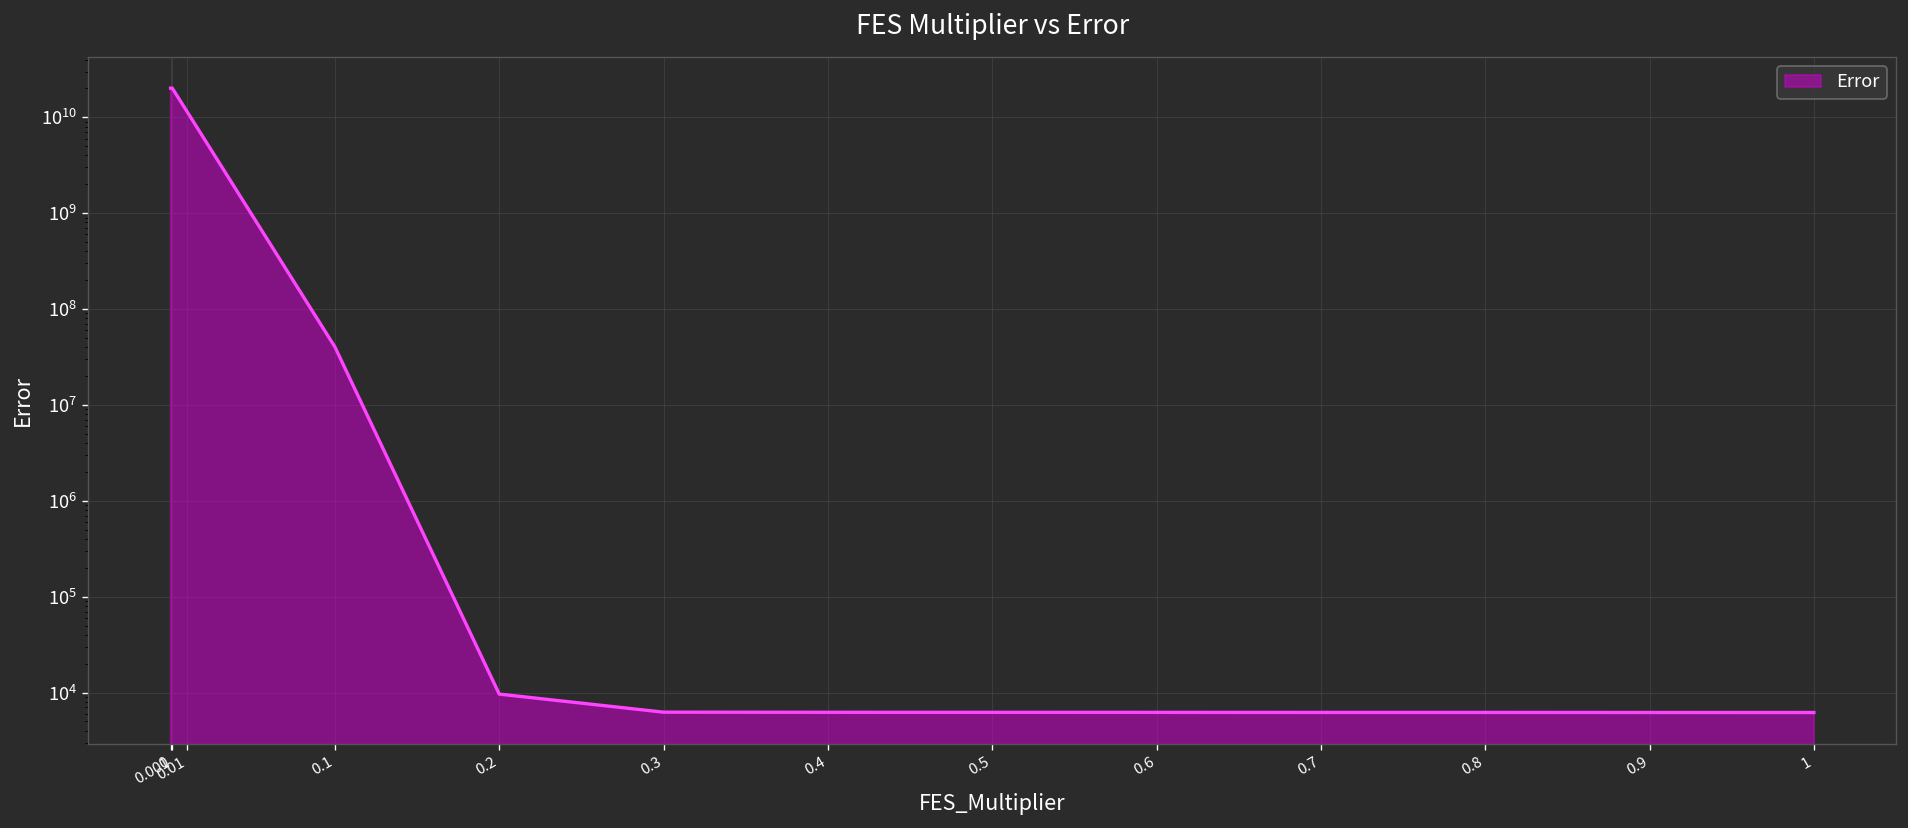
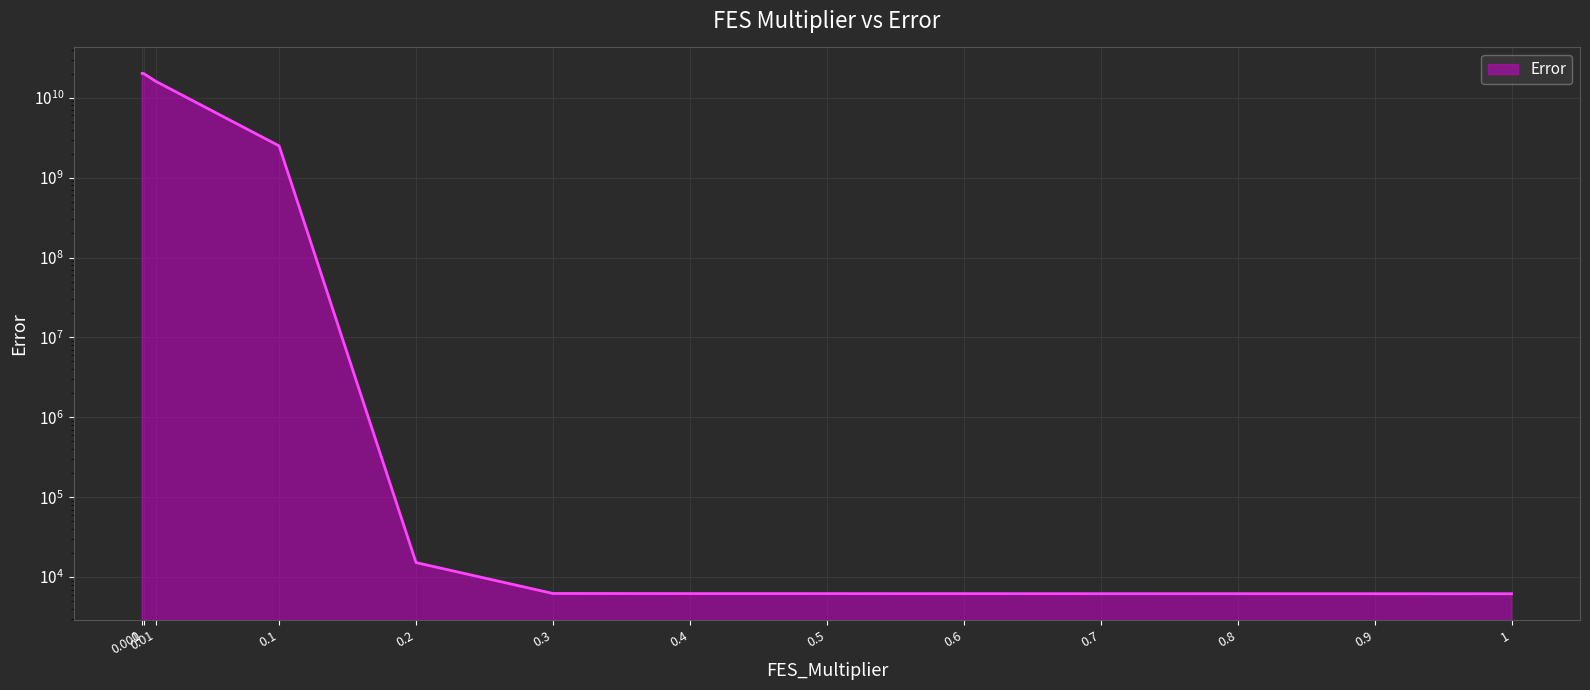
  {
    "0": 20000000000,
    "0.001": 20000000000,
-   "0.01": 11000000000,
-   "0.1": 40000000,
-   "0.2": 10000,
+   "0.01": 16000000000,
+   "0.1": 2500000000,
+   "0.2": 15000,
    "0.3": 6000,
    "0.4": 6000,
    "0.5": 6000,
    "0.6": 6000,
    "0.7": 6000,
    "0.8": 6000,
    "0.9": 6000,
    "1": 6000
  }
